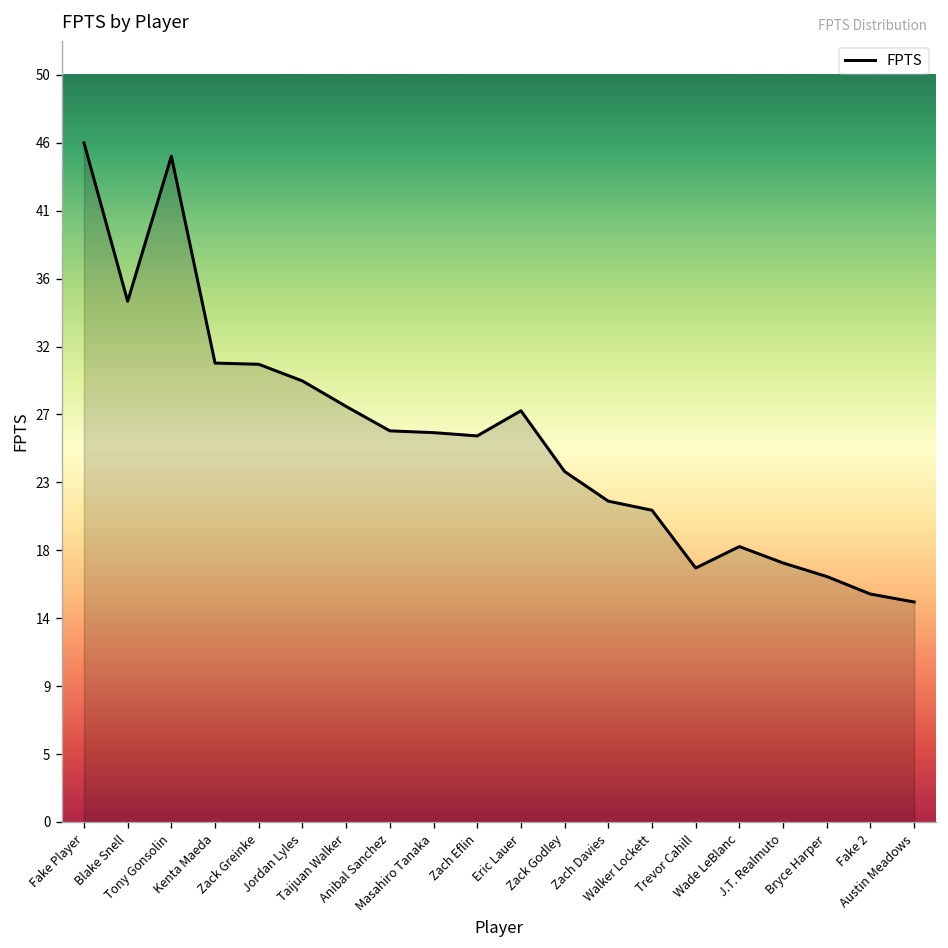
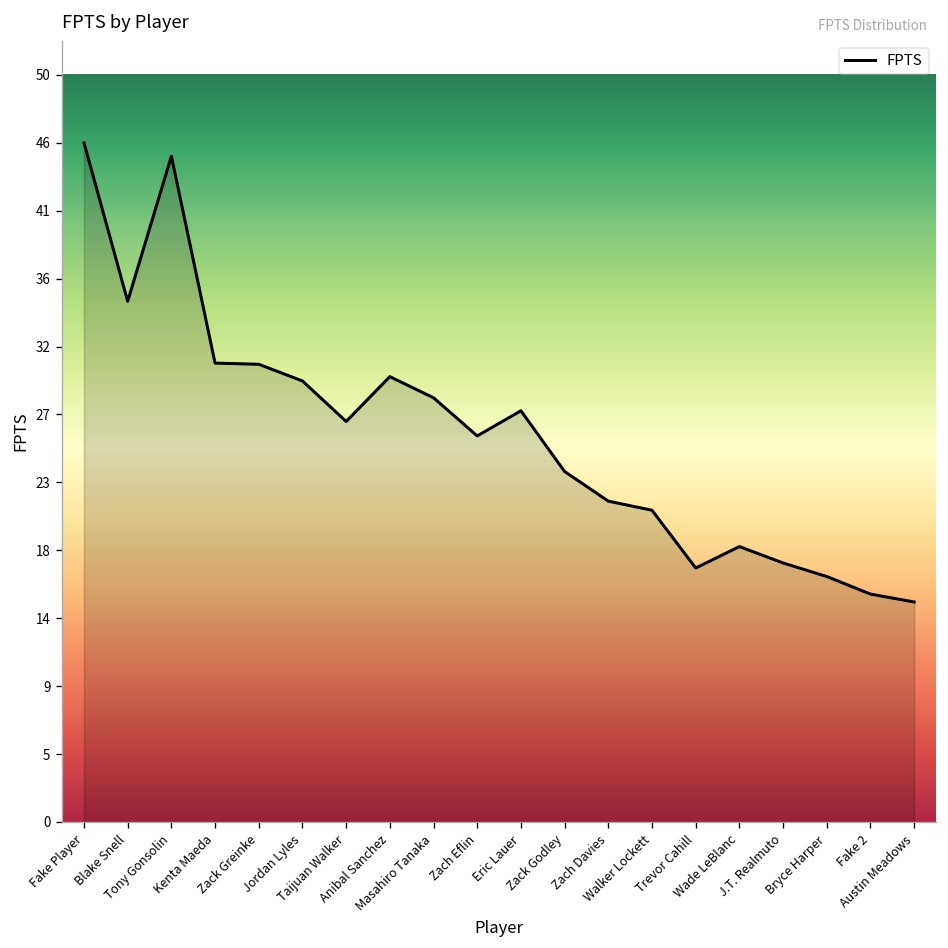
  {
    "Fake Player": 45.6,
    "Blake Snell": 35.0,
    "Tony Gonsolin": 44.7,
    "Kenta Maeda": 30.8,
    "Zack Greinke": 30.7,
    "Jordan Lyles": 29.6,
-   "Taijuan Walker": 27.9,
-   "Anibal Sanchez": 26.3,
-   "Masahiro Tanaka": 26.1,
+   "Taijuan Walker": 26.9,
+   "Anibal Sanchez": 29.9,
+   "Masahiro Tanaka": 28.5,
    "Zach Eflin": 25.9,
    "Eric Lauer": 27.6,
    "Zack Godley": 23.5,
    "Zach Davies": 21.5,
    "Walker Lockett": 20.9,
    "Trevor Cahill": 17.1,
    "Wade LeBlanc": 18.5,
    "J.T. Realmuto": 17.4,
    "Bryce Harper": 16.5,
    "Fake 2": 15.3,
    "Austin Meadows": 14.8
  }
